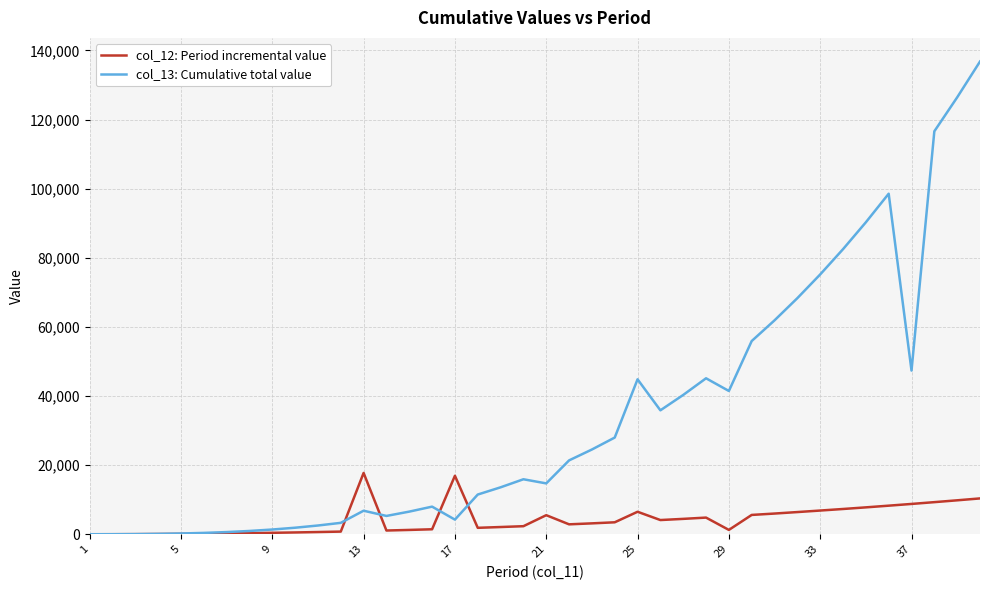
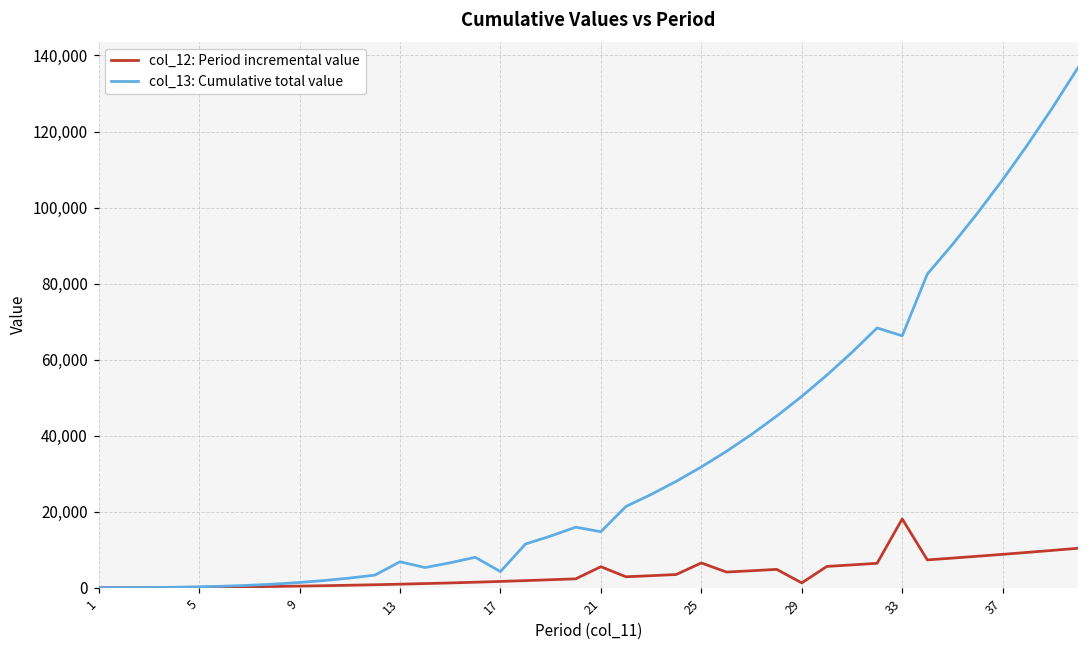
  {
    "col_12: Period incremental value": {
      "9": "0",
-     "13": "18,000",
-     "17": "17,000",
+     "13": "1,000",
+     "17": "2,000",
      "21": "6,000",
      "25": "7,000",
      "29": "1,000",
-     "33": "7,000",
+     "33": "18,000",
      "37": "9,000"
    },
    "col_13: Cumulative total value": {
      "9": "1,000",
      "13": "7,000",
      "17": "4,000",
      "21": "15,000",
-     "25": "45,000",
-     "29": "41,000",
-     "33": "75,000",
-     "37": "47,000"
+     "25": "32,000",
+     "29": "50,000",
+     "33": "66,000",
+     "37": "107,000"
    }
  }
